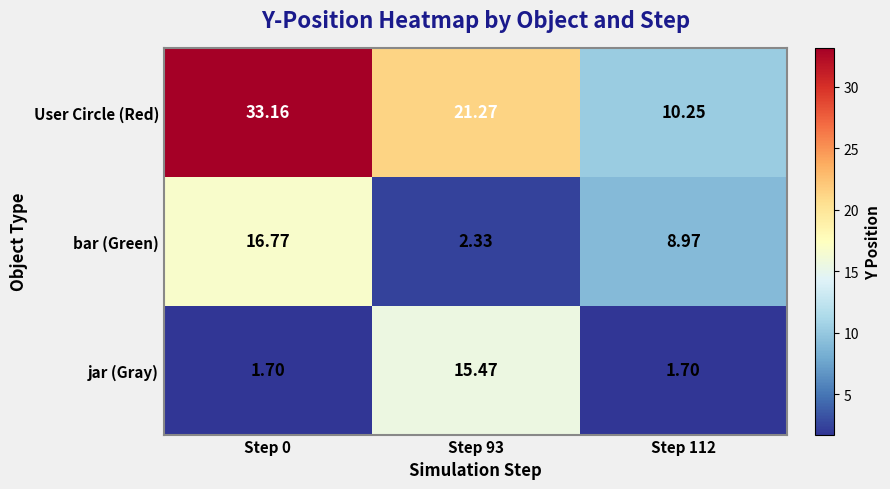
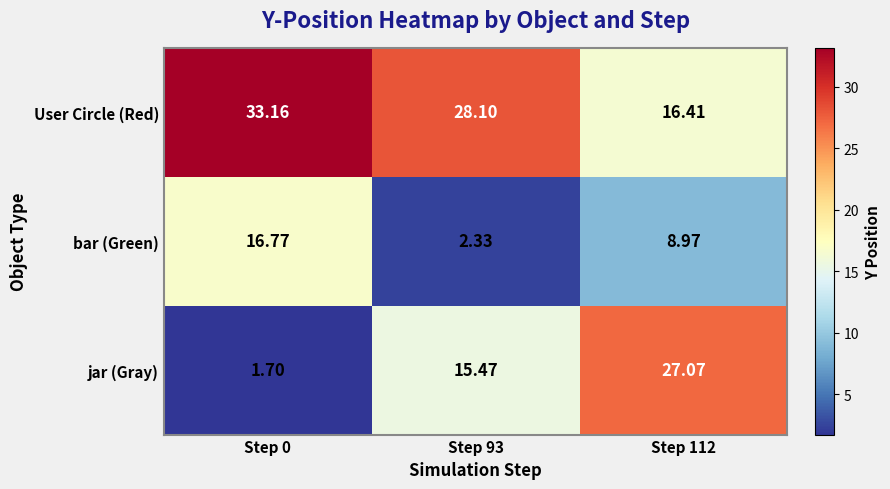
  {
    "User Circle (Red)": {
      "Step 0": 33.16,
-     "Step 93": 21.27,
-     "Step 112": 10.25
+     "Step 93": 28.10,
+     "Step 112": 16.41
    },
    "bar (Green)": {
      "Step 0": 16.77,
      "Step 93": 2.33,
      "Step 112": 8.97
    },
    "jar (Gray)": {
      "Step 0": 1.70,
      "Step 93": 15.47,
-     "Step 112": 1.70
+     "Step 112": 27.07
    }
  }
